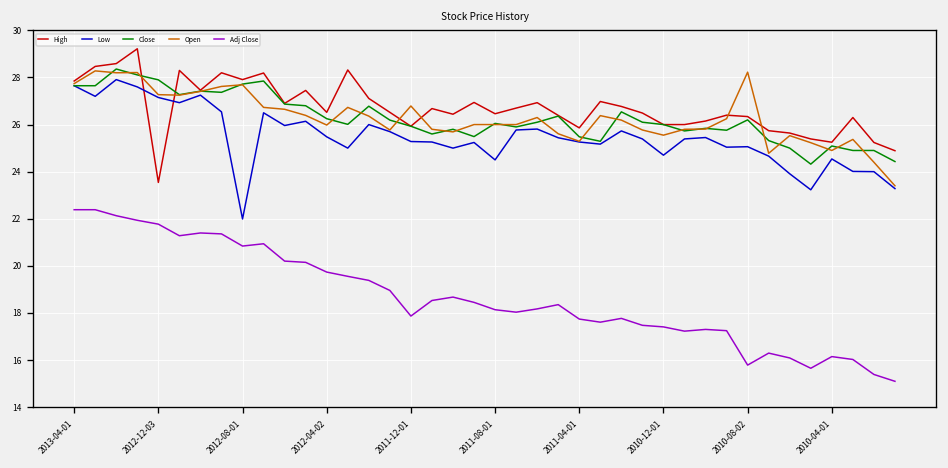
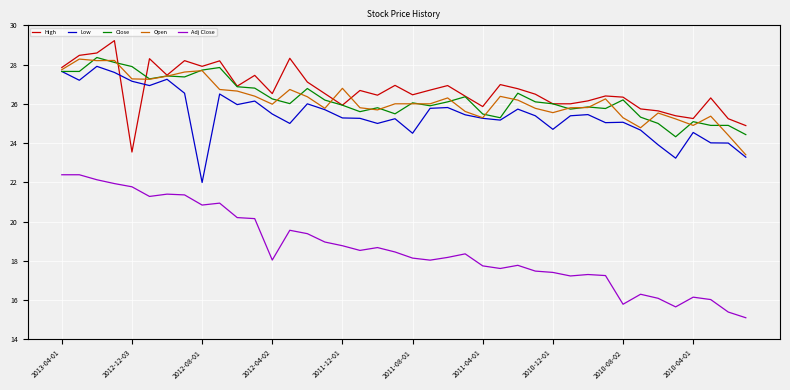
  {
    "High": {
      "2012-12-03": 23.5,
      "2012-08-01": 27.9,
      "2012-04-02": 26.5,
      "2011-08-01": 26.5,
      "2011-04-01": 25.9,
      "2010-08-02": 26.3,
      "2010-04-01": 25.3
    },
    "Low": {
      "2012-08-01": 22.0,
      "2012-04-02": 25.5,
      "2011-12-01": 25.3,
      "2011-08-01": 24.5,
      "2010-12-01": 24.7,
      "2010-08-02": 25.1,
      "2010-04-01": 24.5
    },
    "Close": {
      "2012-12-03": 27.9,
      "2012-04-02": 26.3,
      "2011-04-01": 25.5,
      "2010-08-02": 26.2,
      "2010-04-01": 25.1
    },
    "Open": {
      "2012-04-02": 26.0,
      "2011-12-01": 26.8,
      "2010-12-01": 25.5,
-     "2010-08-02": 28.2,
+     "2010-08-02": 25.3,
      "2010-04-01": 24.9
    },
    "Adj Close": {
      "2013-04-01": 22.4,
      "2012-12-03": 21.8,
      "2012-08-01": 20.8,
-     "2012-04-02": 19.7,
-     "2011-12-01": 17.9,
+     "2012-04-02": 18.0,
+     "2011-12-01": 18.8,
      "2011-08-01": 18.1,
      "2011-04-01": 17.7,
      "2010-12-01": 17.4,
      "2010-08-02": 15.8,
      "2010-04-01": 16.1
    }
  }
